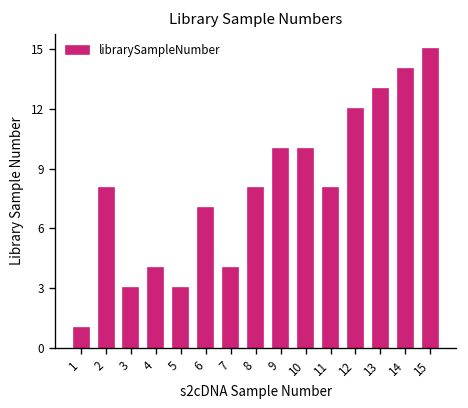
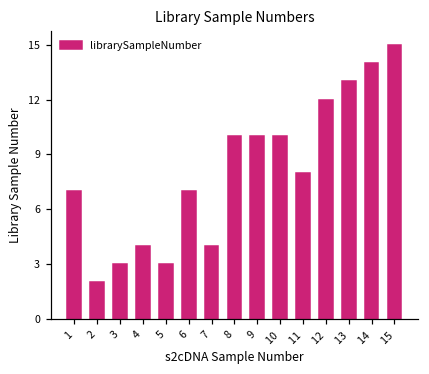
  {
-   "1": 1,
-   "2": 8,
+   "1": 7,
+   "2": 2,
    "3": 3,
    "4": 4,
    "5": 3,
    "6": 7,
    "7": 4,
-   "8": 8,
+   "8": 10,
    "9": 10,
    "10": 10,
    "11": 8,
    "12": 12,
    "13": 13,
    "14": 14,
    "15": 15
  }
